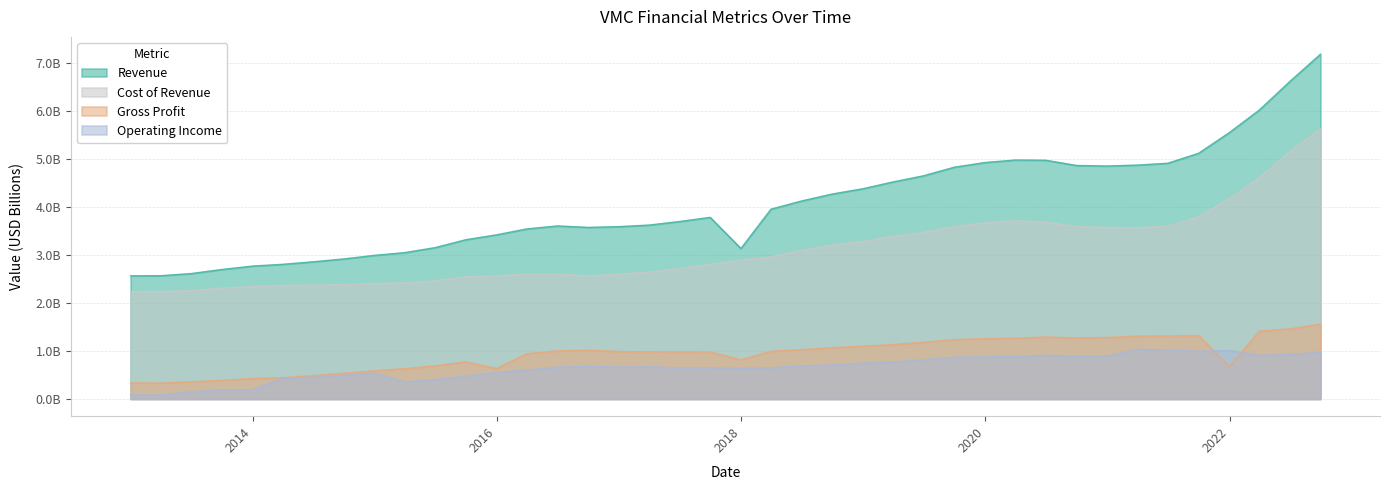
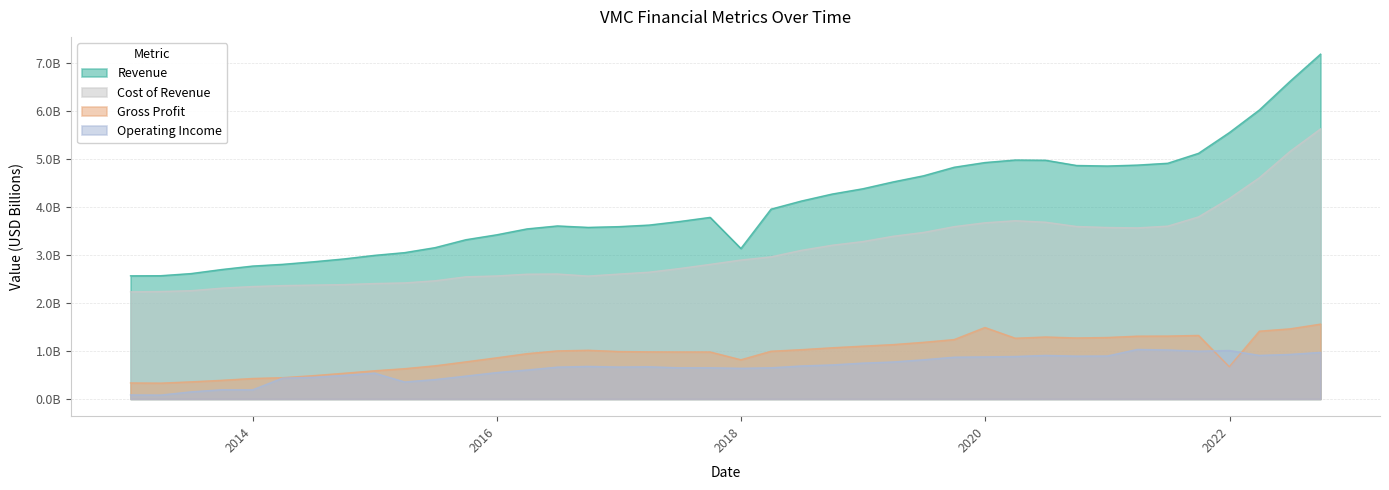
  {
    "Revenue": {
      "2014": 2800000000,
      "2016": 3400000000,
      "2018": 3100000000,
      "2020": 4900000000,
      "2022": 5600000000
    },
    "Gross Profit": {
      "2014": 400000000,
-     "2016": 600000000,
+     "2016": 900000000,
      "2018": 800000000,
-     "2020": 1300000000,
+     "2020": 1500000000,
      "2022": 700000000
    }
  }
